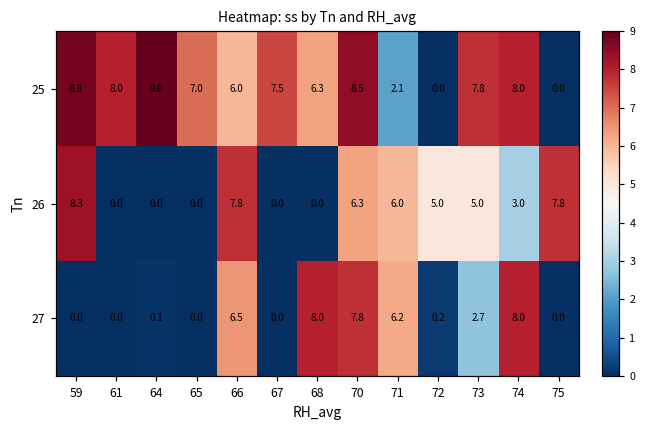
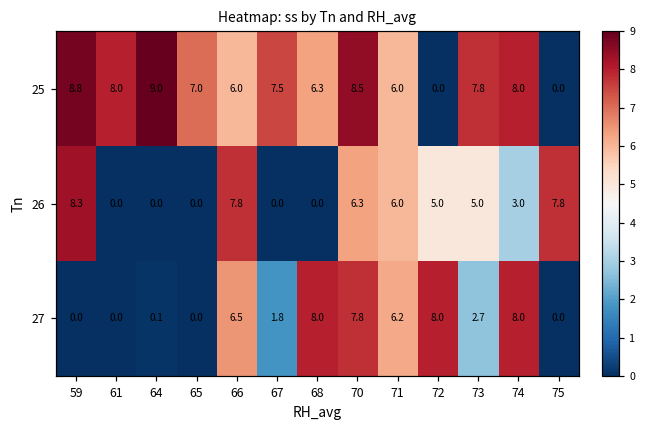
  {
    "25": {
      "59": 8.8,
      "61": 8.0,
      "64": 9.0,
      "65": 7.0,
      "66": 6.0,
      "67": 7.5,
      "68": 6.3,
      "70": 8.5,
-     "71": 2.1,
+     "71": 6.0,
      "72": 0.0,
      "73": 7.8,
      "74": 8.0,
      "75": 0.0
    },
    "26": {
      "59": 8.3,
      "61": 0.0,
      "64": 0.0,
      "65": 0.0,
      "66": 7.8,
      "67": 0.0,
      "68": 0.0,
      "70": 6.3,
      "71": 6.0,
      "72": 5.0,
      "73": 5.0,
      "74": 3.0,
      "75": 7.8
    },
    "27": {
      "59": 0.0,
      "61": 0.0,
      "64": 0.1,
      "65": 0.0,
      "66": 6.5,
-     "67": 0.0,
+     "67": 1.8,
      "68": 8.0,
      "70": 7.8,
      "71": 6.2,
-     "72": 0.2,
+     "72": 8.0,
      "73": 2.7,
      "74": 8.0,
      "75": 0.0
    }
  }
